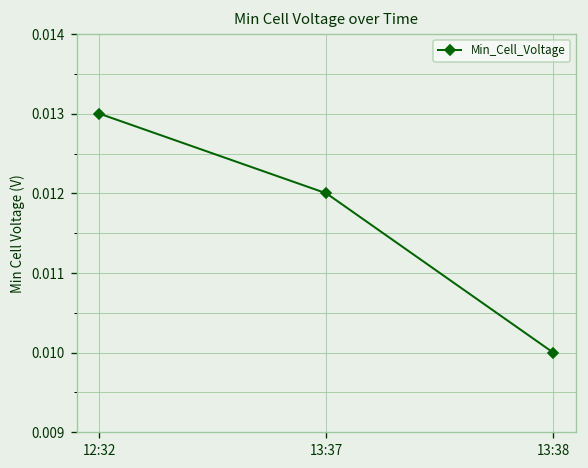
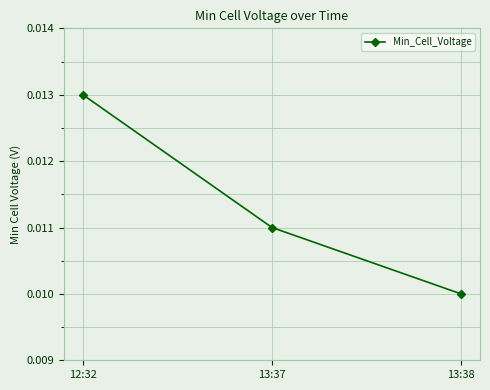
  {
    "12:32": 0.013,
-   "13:37": 0.012,
+   "13:37": 0.011,
    "13:38": 0.010
  }
